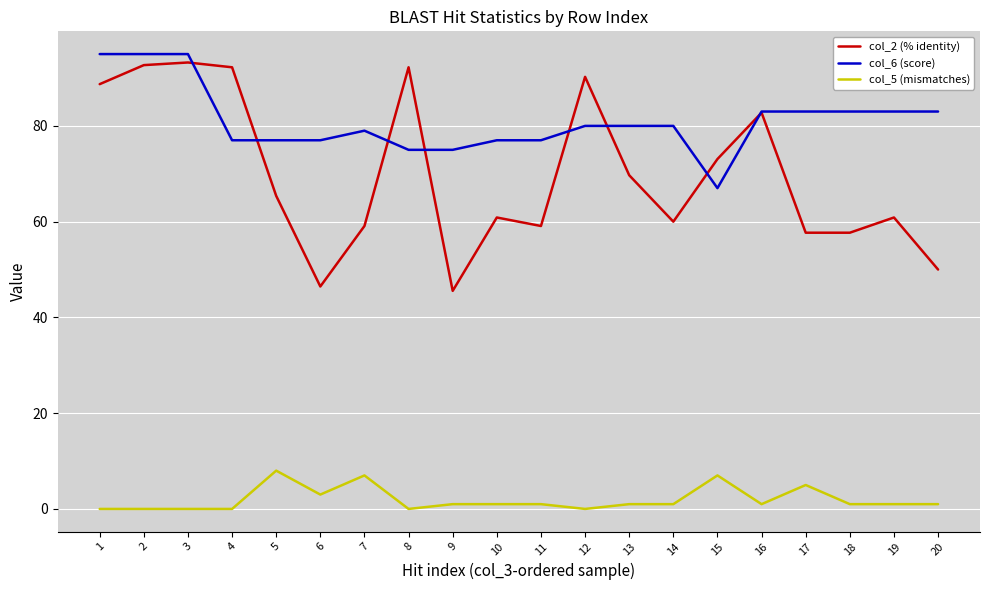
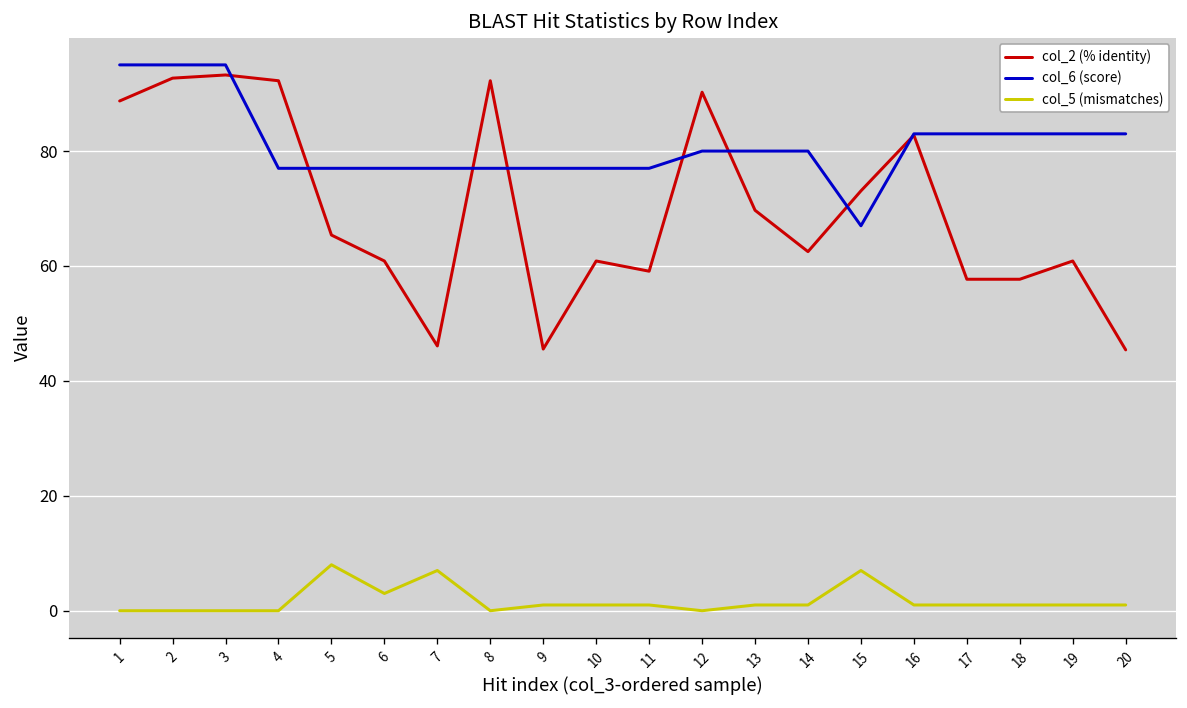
  {
    "col_2 (% identity)": {
      "1": 89,
      "2": 93,
      "3": 93,
      "4": 92,
      "5": 65,
-     "6": 46,
-     "7": 59,
+     "6": 61,
+     "7": 46,
      "8": 92,
      "9": 46,
      "10": 61,
      "11": 59,
      "12": 90,
      "13": 70,
-     "14": 60,
+     "14": 63,
      "15": 73,
      "17": 58,
      "18": 58,
      "19": 61,
-     "20": 50
+     "20": 45
    },
    "col_6 (score)": {
      "1": 95,
      "2": 95,
      "3": 95,
      "4": 77,
      "5": 77,
      "6": 77,
-     "7": 79,
-     "8": 75,
-     "9": 75,
+     "7": 77,
+     "8": 77,
+     "9": 77,
      "10": 77,
      "11": 77,
      "12": 80,
      "13": 80,
      "14": 80,
      "15": 67,
      "17": 83,
      "18": 83,
      "19": 83,
      "20": 83
    },
    "col_5 (mismatches)": {
      "1": 0,
      "2": 0,
      "3": 0,
      "4": 0,
      "5": 8,
      "6": 3,
      "7": 7,
      "8": 0,
      "9": 1,
      "10": 1,
      "11": 1,
      "12": 0,
      "13": 1,
      "14": 1,
      "15": 7,
      "16": 1,
-     "17": 5,
+     "17": 1,
      "18": 1,
      "19": 1,
      "20": 1
    }
  }
